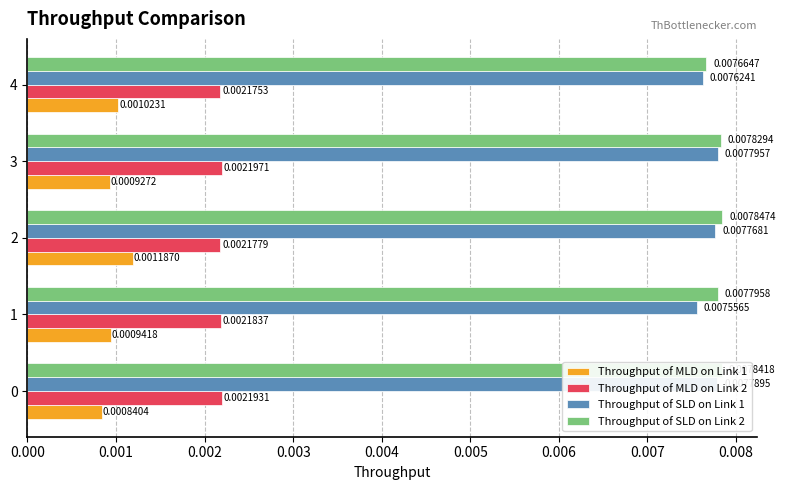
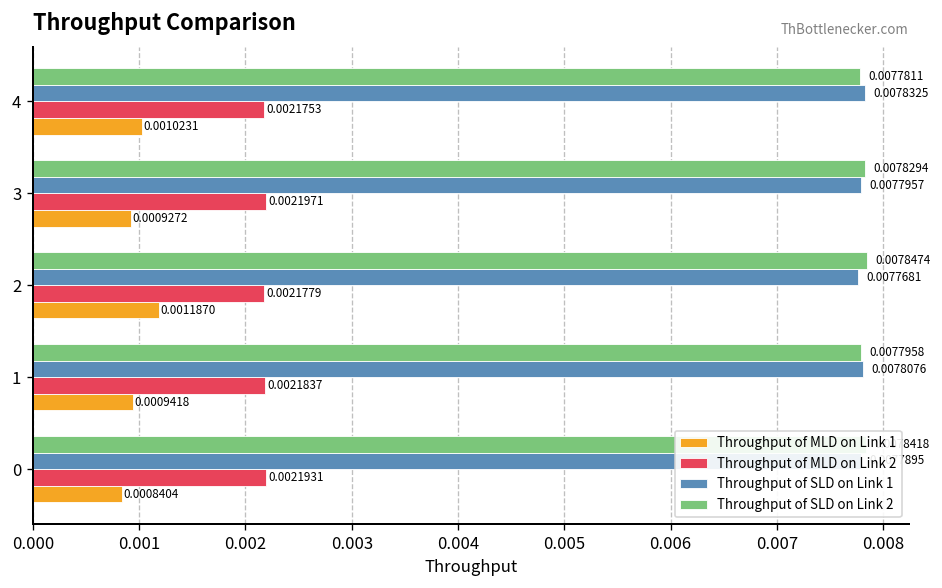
  {
    "Throughput of MLD on Link 1": {
      "4": 0.0010231,
      "3": 0.0009272,
      "2": 0.0011870,
      "1": 0.0009418,
      "0": 0.0008404
    },
    "Throughput of MLD on Link 2": {
      "4": 0.0021753,
      "3": 0.0021971,
      "2": 0.0021779,
      "1": 0.0021837,
      "0": 0.0021931
    },
    "Throughput of SLD on Link 1": {
-     "4": 0.0076241,
+     "4": 0.0078325,
      "3": 0.0077957,
      "2": 0.0077681,
-     "1": 0.0075565
+     "1": 0.0078076
    },
    "Throughput of SLD on Link 2": {
-     "4": 0.0076647,
+     "4": 0.0077811,
      "3": 0.0078294,
      "2": 0.0078474,
      "1": 0.0077958
    }
  }
